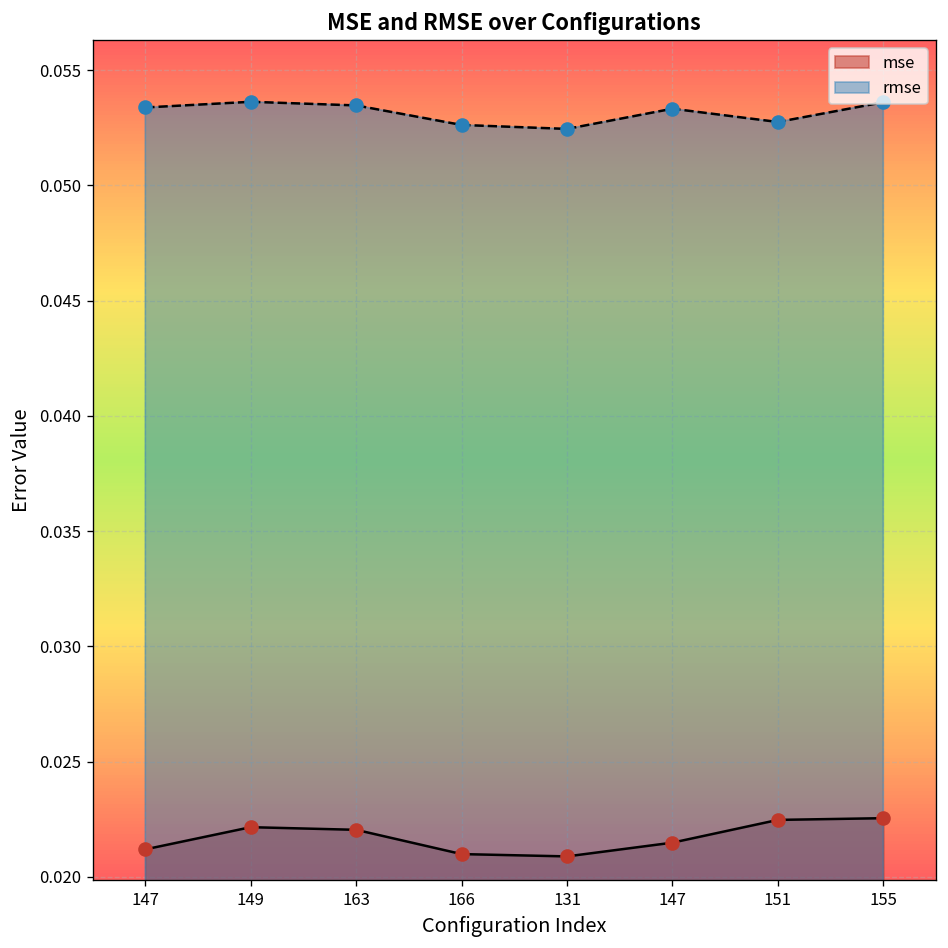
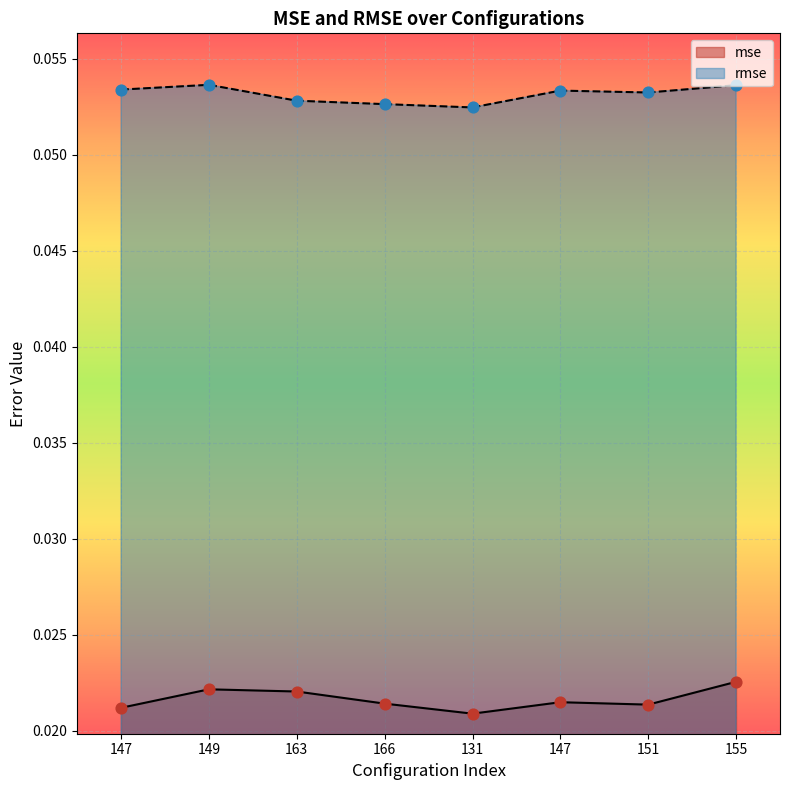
  {
    "mse": {
      "149": 0.0222,
      "163": 0.0220,
-     "166": 0.0210,
+     "166": 0.0214,
      "131": 0.0209,
-     "151": 0.0225,
+     "151": 0.0214,
      "155": 0.0225
    },
    "rmse": {
      "149": 0.0536,
-     "163": 0.0535,
+     "163": 0.0528,
      "166": 0.0526,
      "131": 0.0525,
-     "151": 0.0528
+     "151": 0.0532
    }
  }
